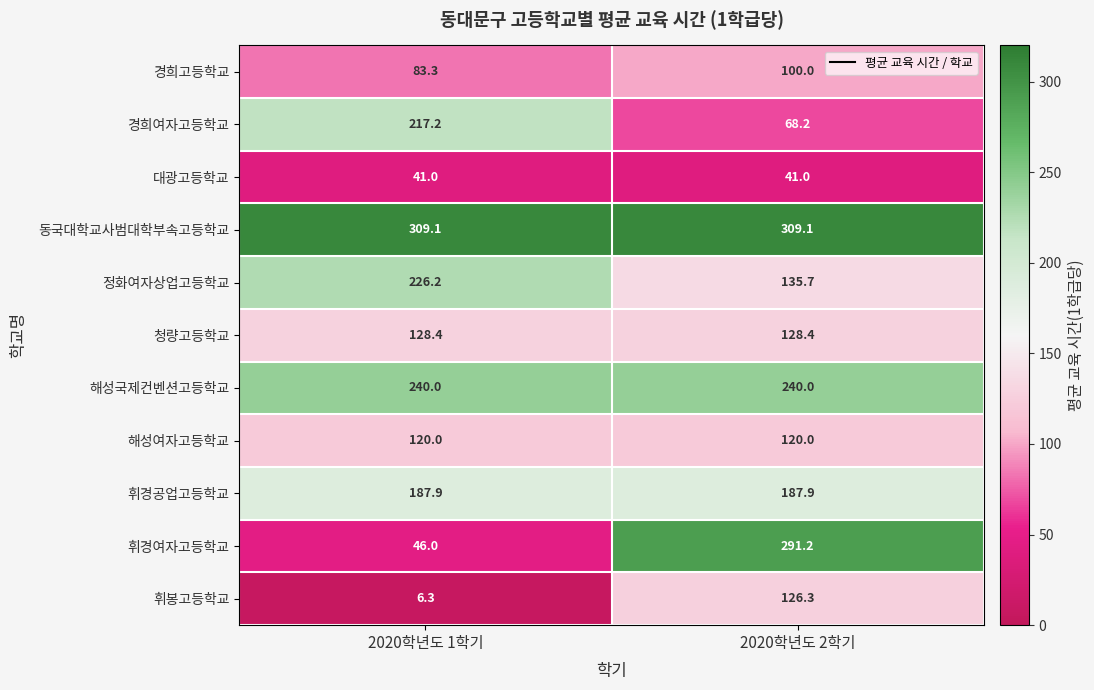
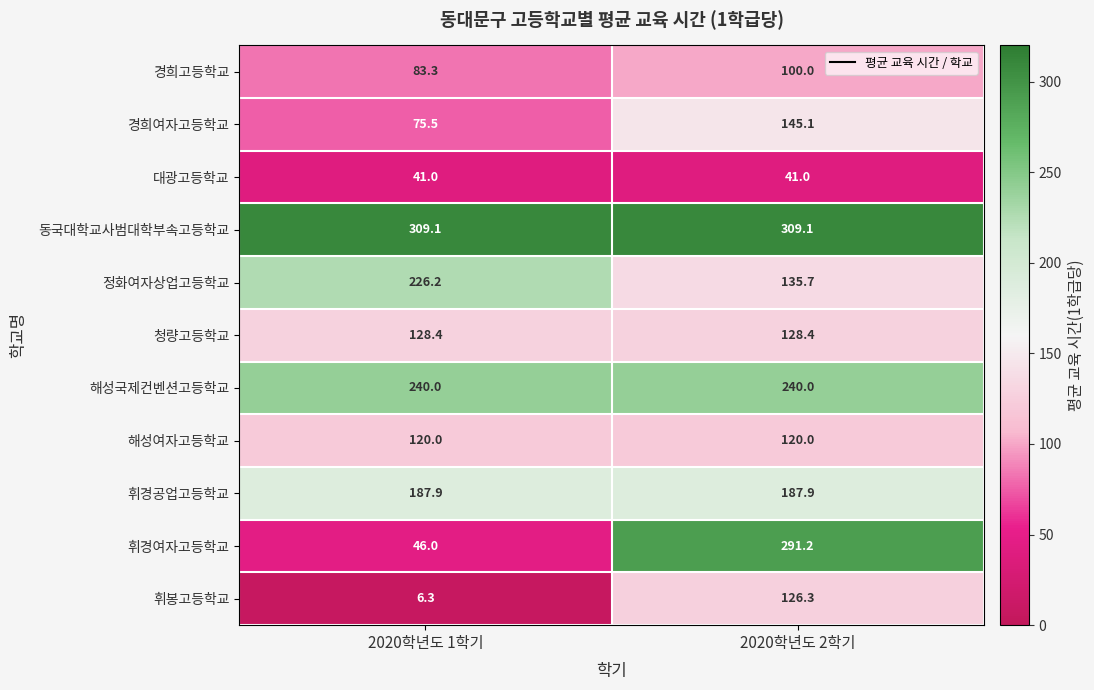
  {
    "경희고등학교": {
      "2020학년도 1학기": 83.3,
      "2020학년도 2학기": 100.0
    },
    "경희여자고등학교": {
-     "2020학년도 1학기": 217.2,
-     "2020학년도 2학기": 68.2
+     "2020학년도 1학기": 75.5,
+     "2020학년도 2학기": 145.1
    },
    "대광고등학교": {
      "2020학년도 1학기": 41.0,
      "2020학년도 2학기": 41.0
    },
    "동국대학교사범대학부속고등학교": {
      "2020학년도 1학기": 309.1,
      "2020학년도 2학기": 309.1
    },
    "정화여자상업고등학교": {
      "2020학년도 1학기": 226.2,
      "2020학년도 2학기": 135.7
    },
    "청량고등학교": {
      "2020학년도 1학기": 128.4,
      "2020학년도 2학기": 128.4
    },
    "해성국제컨벤션고등학교": {
      "2020학년도 1학기": 240.0,
      "2020학년도 2학기": 240.0
    },
    "해성여자고등학교": {
      "2020학년도 1학기": 120.0,
      "2020학년도 2학기": 120.0
    },
    "휘경공업고등학교": {
      "2020학년도 1학기": 187.9,
      "2020학년도 2학기": 187.9
    },
    "휘경여자고등학교": {
      "2020학년도 1학기": 46.0,
      "2020학년도 2학기": 291.2
    },
    "휘봉고등학교": {
      "2020학년도 1학기": 6.3,
      "2020학년도 2학기": 126.3
    }
  }
